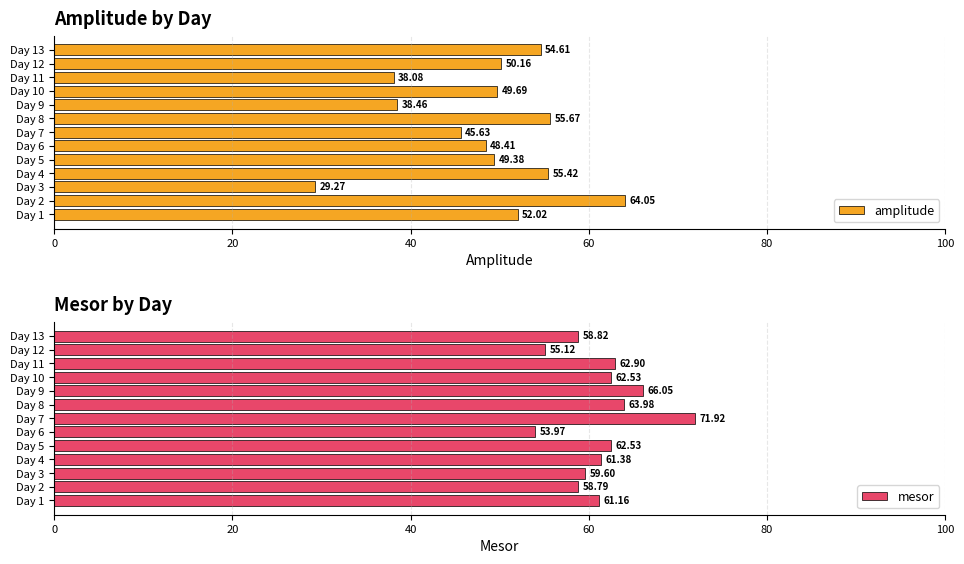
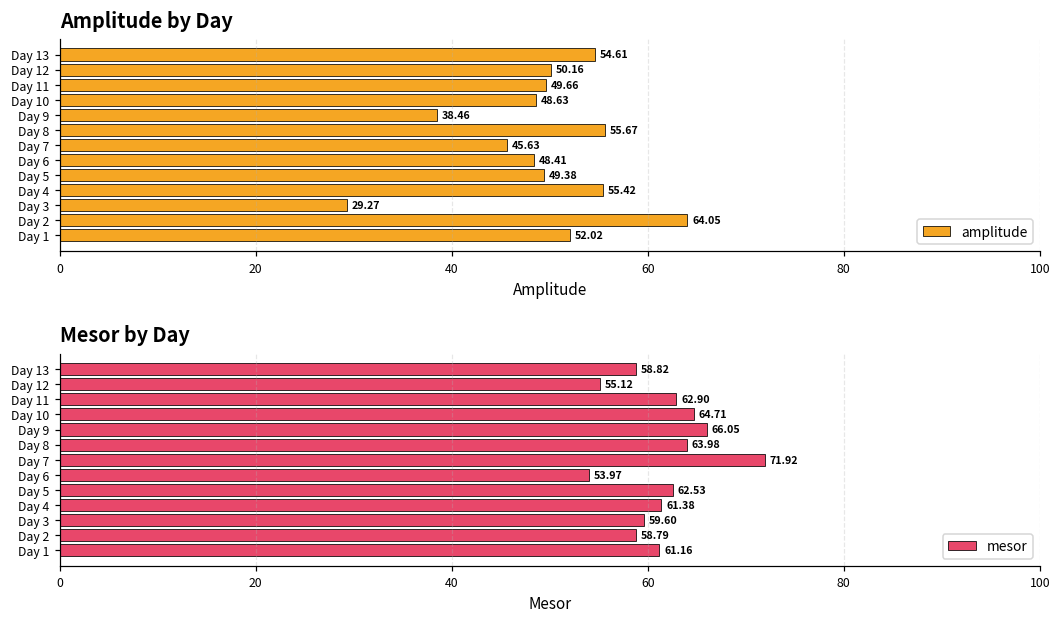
  {
    "Amplitude by Day": {
      "Day 13": 54.61,
      "Day 12": 50.16,
-     "Day 11": 38.08,
-     "Day 10": 49.69,
+     "Day 11": 49.66,
+     "Day 10": 48.63,
      "Day 9": 38.46,
      "Day 8": 55.67,
      "Day 7": 45.63,
      "Day 6": 48.41,
      "Day 5": 49.38,
      "Day 4": 55.42,
      "Day 3": 29.27,
      "Day 2": 64.05,
      "Day 1": 52.02
    },
    "Mesor by Day": {
      "Day 13": 58.82,
      "Day 12": 55.12,
      "Day 11": 62.90,
-     "Day 10": 62.53,
+     "Day 10": 64.71,
      "Day 9": 66.05,
      "Day 8": 63.98,
      "Day 7": 71.92,
      "Day 6": 53.97,
      "Day 5": 62.53,
      "Day 4": 61.38,
      "Day 3": 59.60,
      "Day 2": 58.79,
      "Day 1": 61.16
    }
  }
